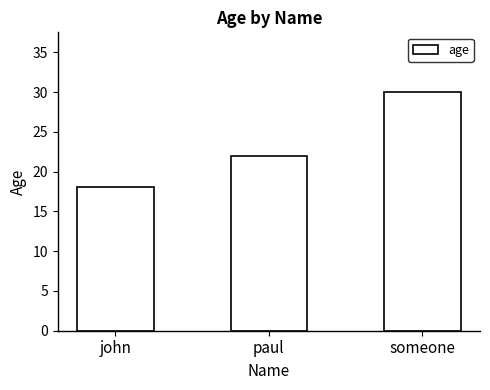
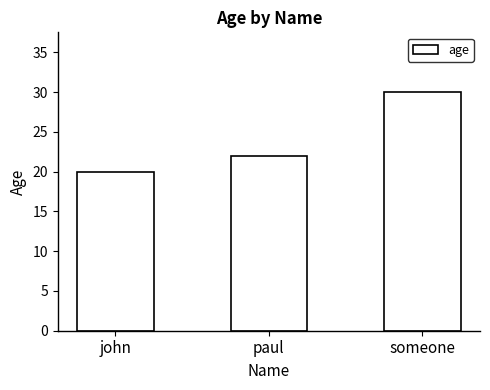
  {
-   "john": 18,
+   "john": 20,
    "paul": 22,
    "someone": 30
  }
